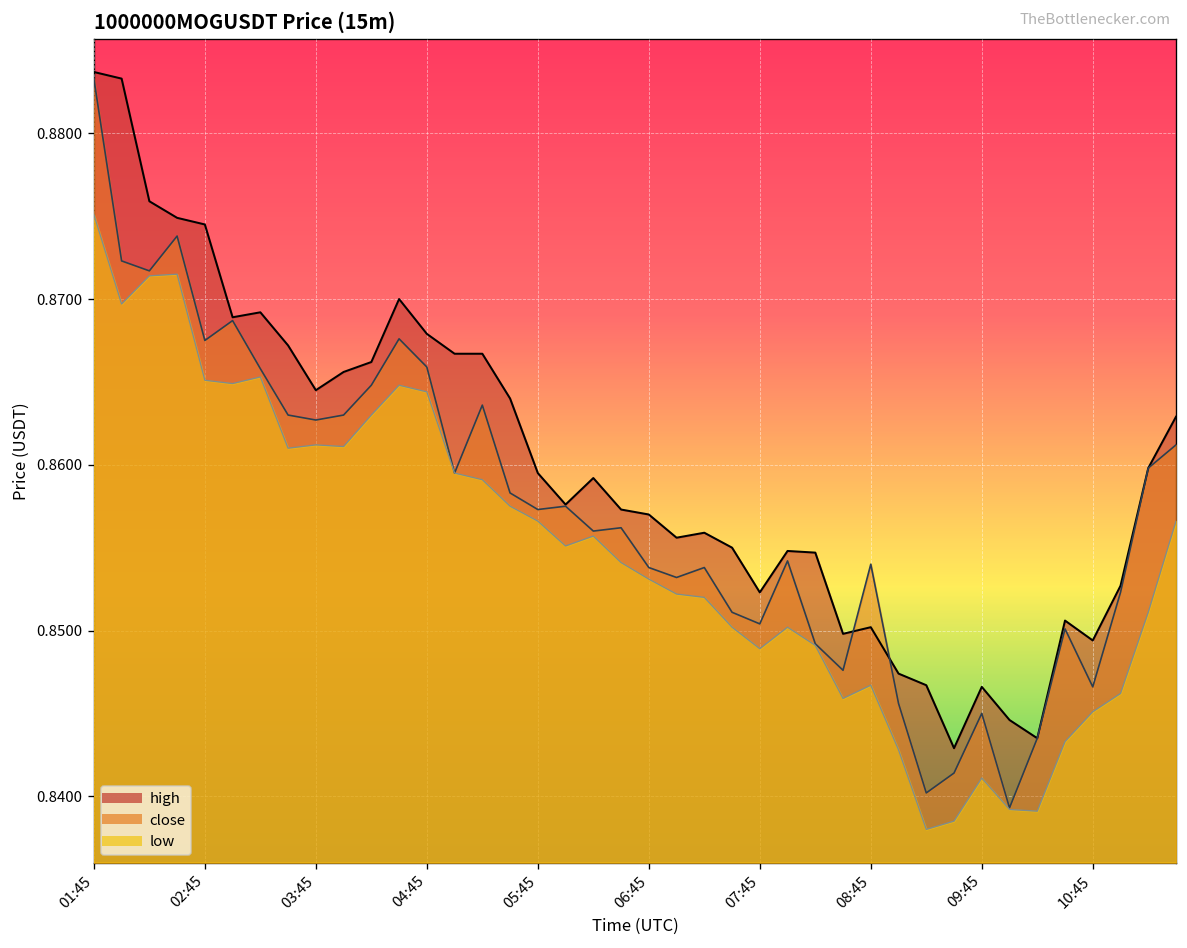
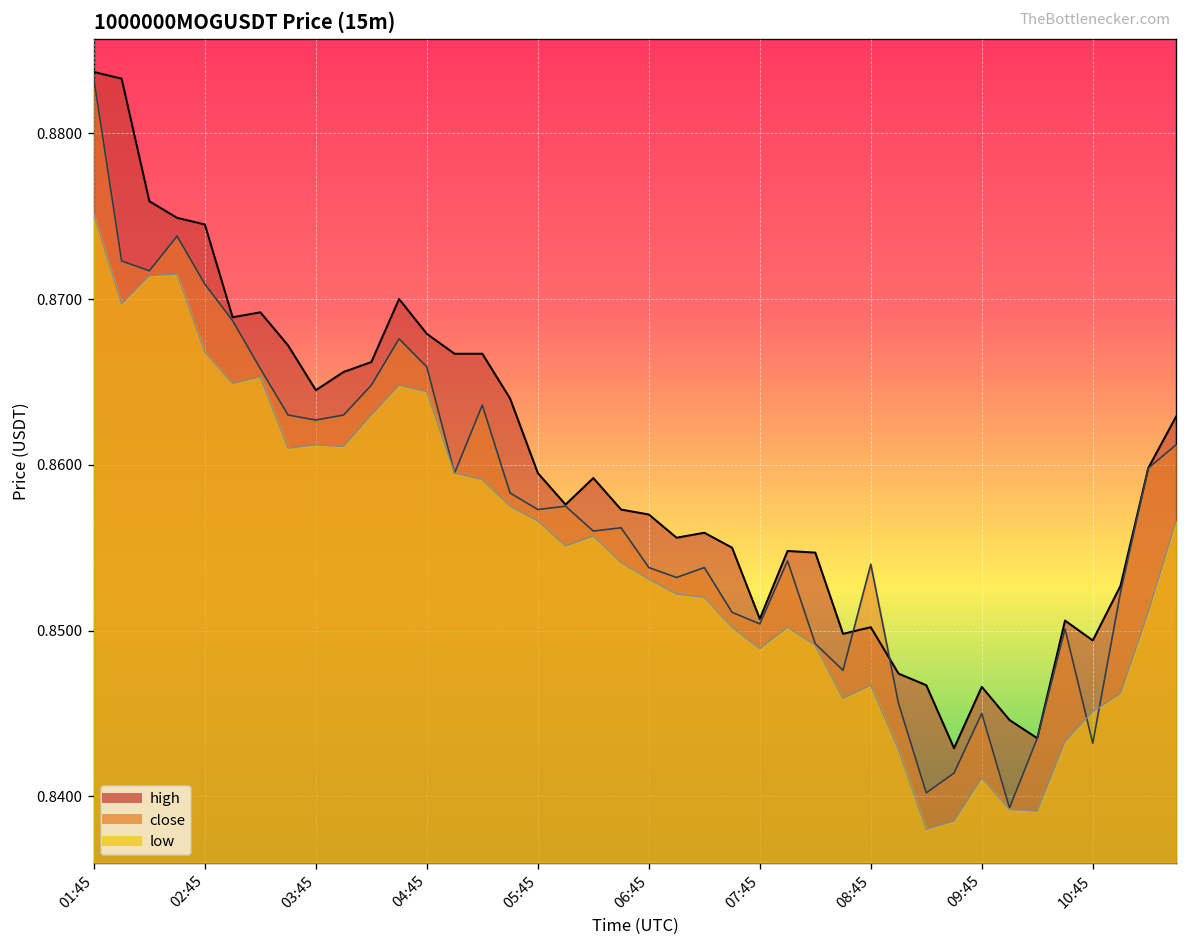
  {
    "high": {
      "01:45": 0.8837,
      "02:45": 0.8745,
      "03:45": 0.8645,
      "04:45": 0.8679,
      "05:45": 0.8595,
      "06:45": 0.8570,
-     "07:45": 0.8523,
+     "07:45": 0.8507,
      "08:45": 0.8502,
      "09:45": 0.8466,
      "10:45": 0.8494
    },
    "close": {
      "01:45": 0.8833,
-     "02:45": 0.8675,
+     "02:45": 0.8709,
      "03:45": 0.8627,
      "04:45": 0.8659,
      "05:45": 0.8573,
      "06:45": 0.8538,
      "07:45": 0.8504,
      "08:45": 0.8540,
      "09:45": 0.8450,
-     "10:45": 0.8466
+     "10:45": 0.8432
    },
    "low": {
      "01:45": 0.8751,
-     "02:45": 0.8651,
+     "02:45": 0.8668,
      "03:45": 0.8612,
      "04:45": 0.8644,
      "05:45": 0.8566,
      "06:45": 0.8531,
      "07:45": 0.8489,
      "08:45": 0.8467,
      "09:45": 0.8411,
      "10:45": 0.8451
    }
  }
